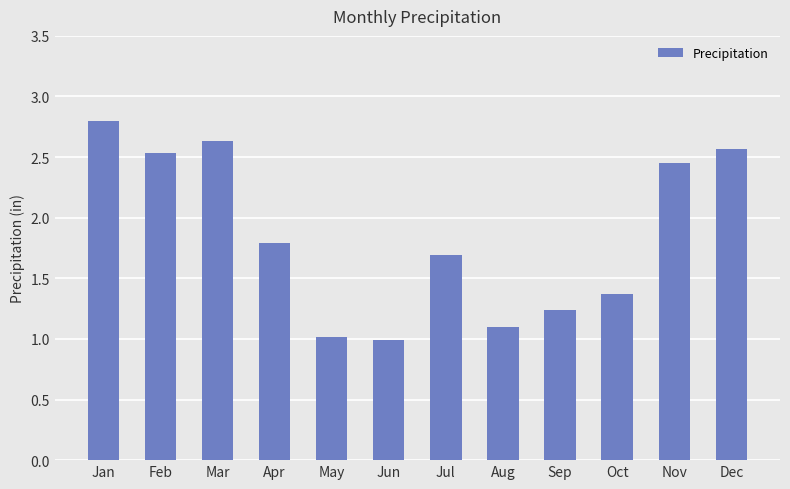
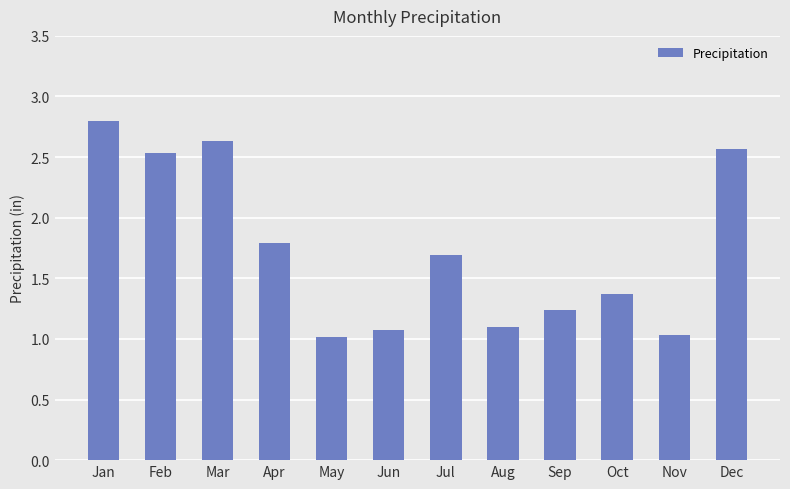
  {
    "Jan": 2.80,
    "Feb": 2.53,
    "Mar": 2.63,
    "Apr": 1.79,
    "May": 1.02,
-   "Jun": 0.99,
+   "Jun": 1.07,
    "Jul": 1.69,
    "Aug": 1.10,
    "Sep": 1.24,
    "Oct": 1.37,
-   "Nov": 2.45,
+   "Nov": 1.03,
    "Dec": 2.57
  }
